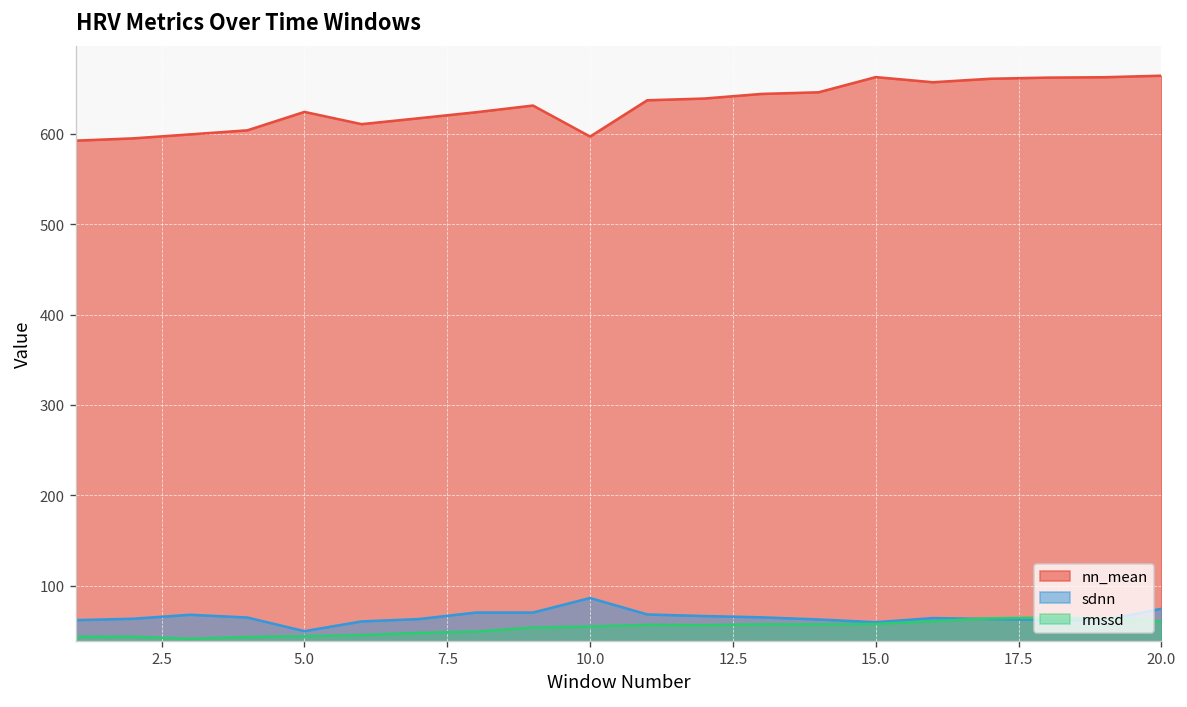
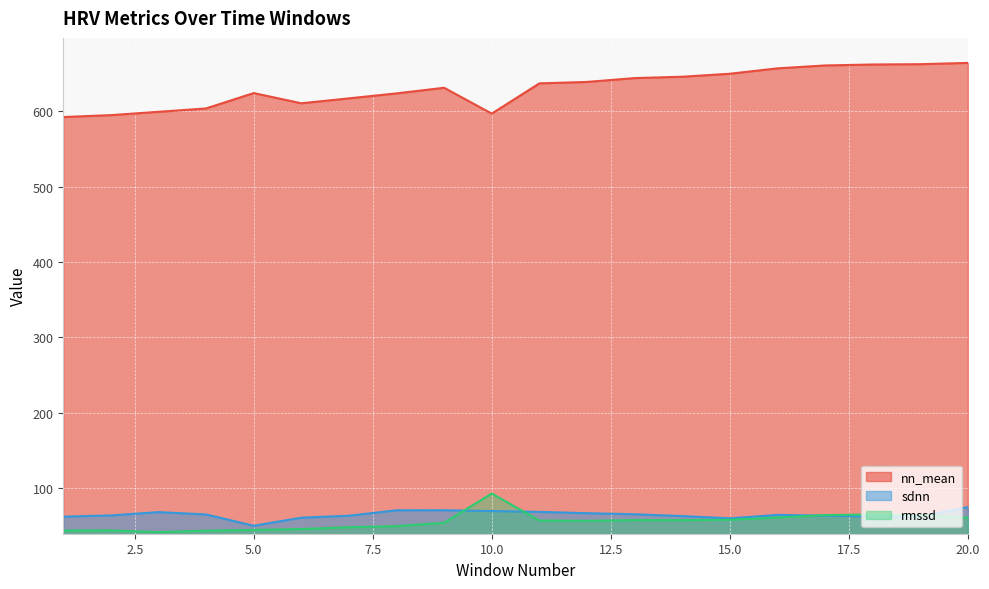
  {
    "nn_mean": {
      "5.0": 620,
      "10.0": 600,
-     "15.0": 660,
+     "15.0": 650,
      "20.0": 660
    },
    "sdnn": {
      "5.0": 50,
-     "10.0": 90,
+     "10.0": 70,
      "20.0": 70
    },
    "rmssd": {
      "5.0": 40,
-     "10.0": 50,
+     "10.0": 90,
      "20.0": 60
    }
  }
